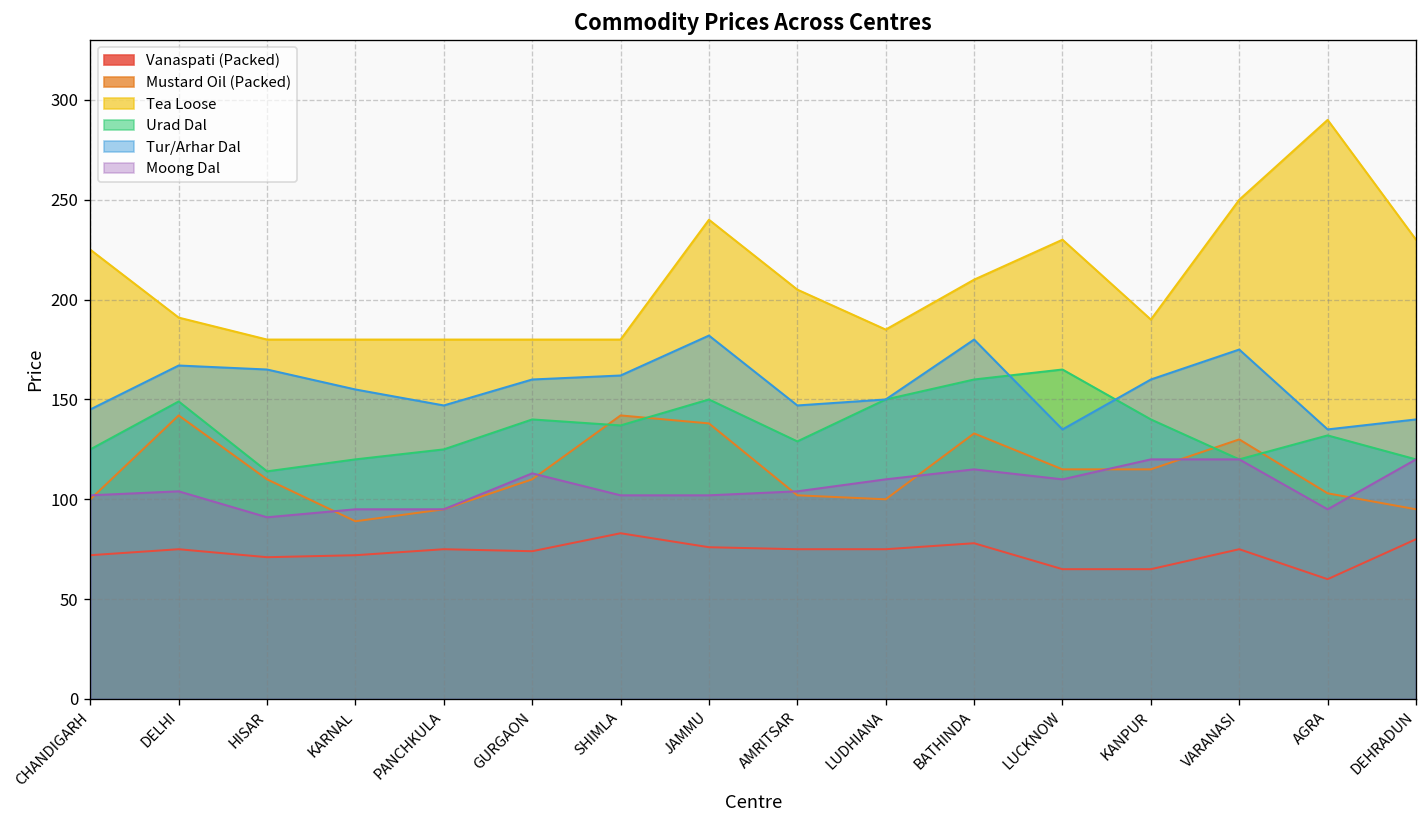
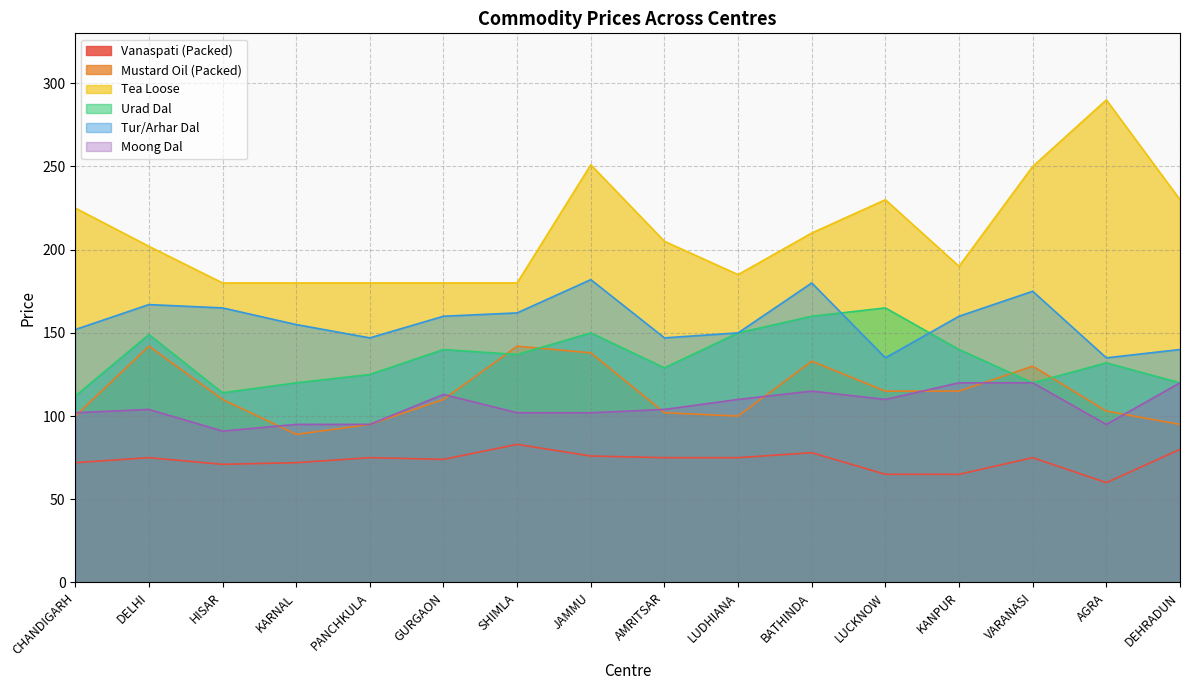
  {
    "Tea Loose": {
      "CHANDIGARH": 225,
-     "DELHI": 191,
+     "DELHI": 202,
      "HISAR": 180,
      "KARNAL": 180,
      "PANCHKULA": 180,
      "GURGAON": 180,
      "SHIMLA": 180,
-     "JAMMU": 240,
+     "JAMMU": 251,
      "AMRITSAR": 205,
      "LUDHIANA": 185,
      "BATHINDA": 210,
      "LUCKNOW": 230,
      "KANPUR": 190,
      "VARANASI": 250,
      "AGRA": 290,
      "DEHRADUN": 230
    },
    "Urad Dal": {
-     "CHANDIGARH": 125,
+     "CHANDIGARH": 112,
      "DELHI": 149,
      "HISAR": 114,
      "KARNAL": 120,
      "PANCHKULA": 125,
      "GURGAON": 140,
      "SHIMLA": 137,
      "JAMMU": 150,
      "AMRITSAR": 129,
      "BATHINDA": 160,
      "LUCKNOW": 165,
      "KANPUR": 140,
      "AGRA": 132
    },
    "Tur/Arhar Dal": {
-     "CHANDIGARH": 145,
+     "CHANDIGARH": 152,
      "DELHI": 167,
      "HISAR": 165,
      "KARNAL": 155,
      "PANCHKULA": 147,
      "GURGAON": 160,
      "SHIMLA": 162,
      "JAMMU": 182,
      "AMRITSAR": 147,
      "BATHINDA": 180,
      "LUCKNOW": 135,
      "KANPUR": 160,
      "VARANASI": 175,
      "AGRA": 135,
      "DEHRADUN": 140
    },
    "Moong Dal": {
      "CHANDIGARH": 102,
      "DELHI": 104,
      "HISAR": 91,
      "KARNAL": 95,
      "GURGAON": 113,
      "SHIMLA": 102,
      "JAMMU": 102,
      "AMRITSAR": 104,
      "LUDHIANA": 110,
      "BATHINDA": 115,
      "LUCKNOW": 110,
      "KANPUR": 120,
      "AGRA": 95
    }
  }
